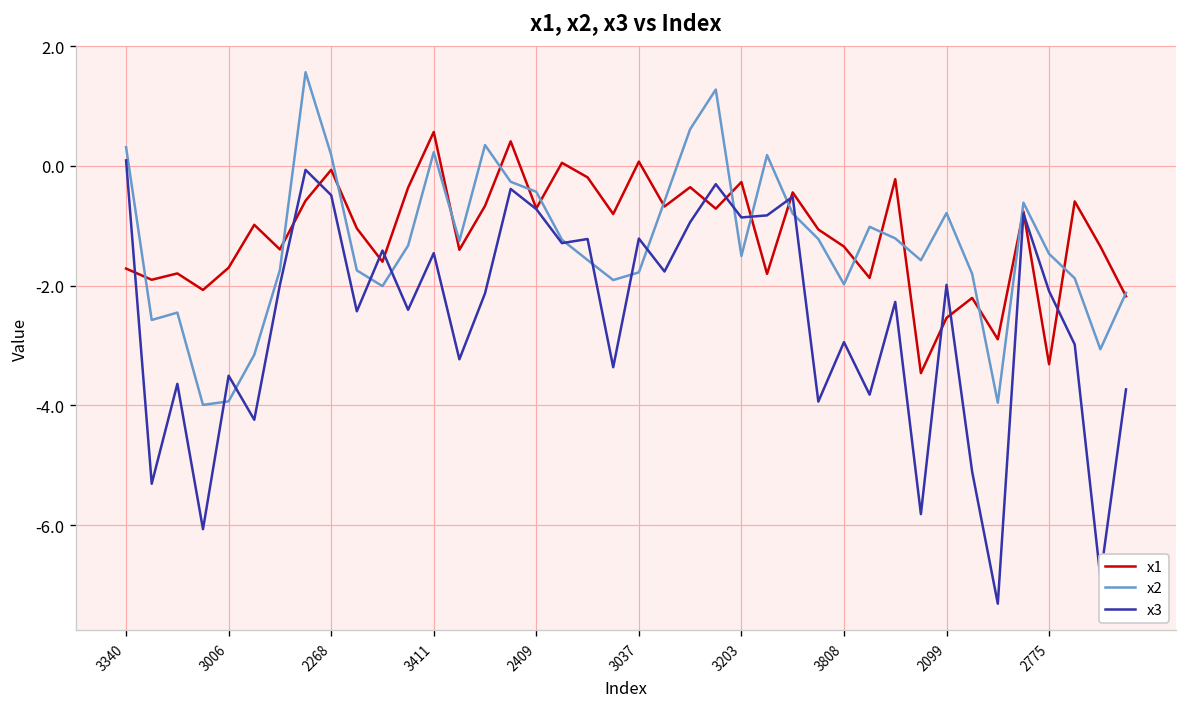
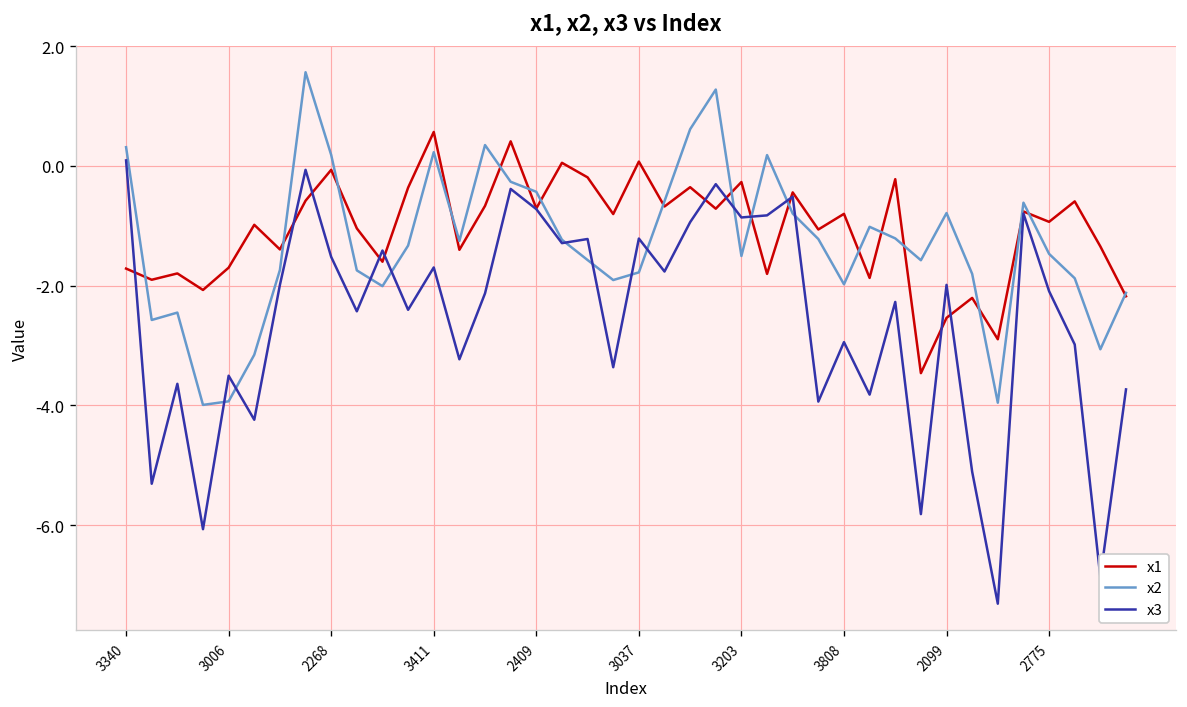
  {
    "x1": {
      "3340": -1.7,
      "3006": -1.7,
      "2268": -0.1,
      "3411": 0.6,
      "3037": 0.1,
      "3203": -0.3,
-     "3808": -1.3,
+     "3808": -0.8,
      "2099": -2.5,
-     "2775": -3.3
+     "2775": -0.9
    },
    "x2": {
      "3340": 0.3,
      "3006": -3.9,
      "2268": 0.2,
      "3411": 0.2,
      "2409": -0.4,
      "3037": -1.8,
      "3203": -1.5,
      "3808": -2.0,
      "2099": -0.8,
      "2775": -1.5
    },
    "x3": {
      "3340": 0.1,
      "3006": -3.5,
-     "2268": -0.5,
-     "3411": -1.5,
+     "2268": -1.5,
+     "3411": -1.7,
      "3037": -1.2,
      "3203": -0.9,
      "3808": -2.9,
      "2099": -2.0,
      "2775": -2.1
    }
  }
